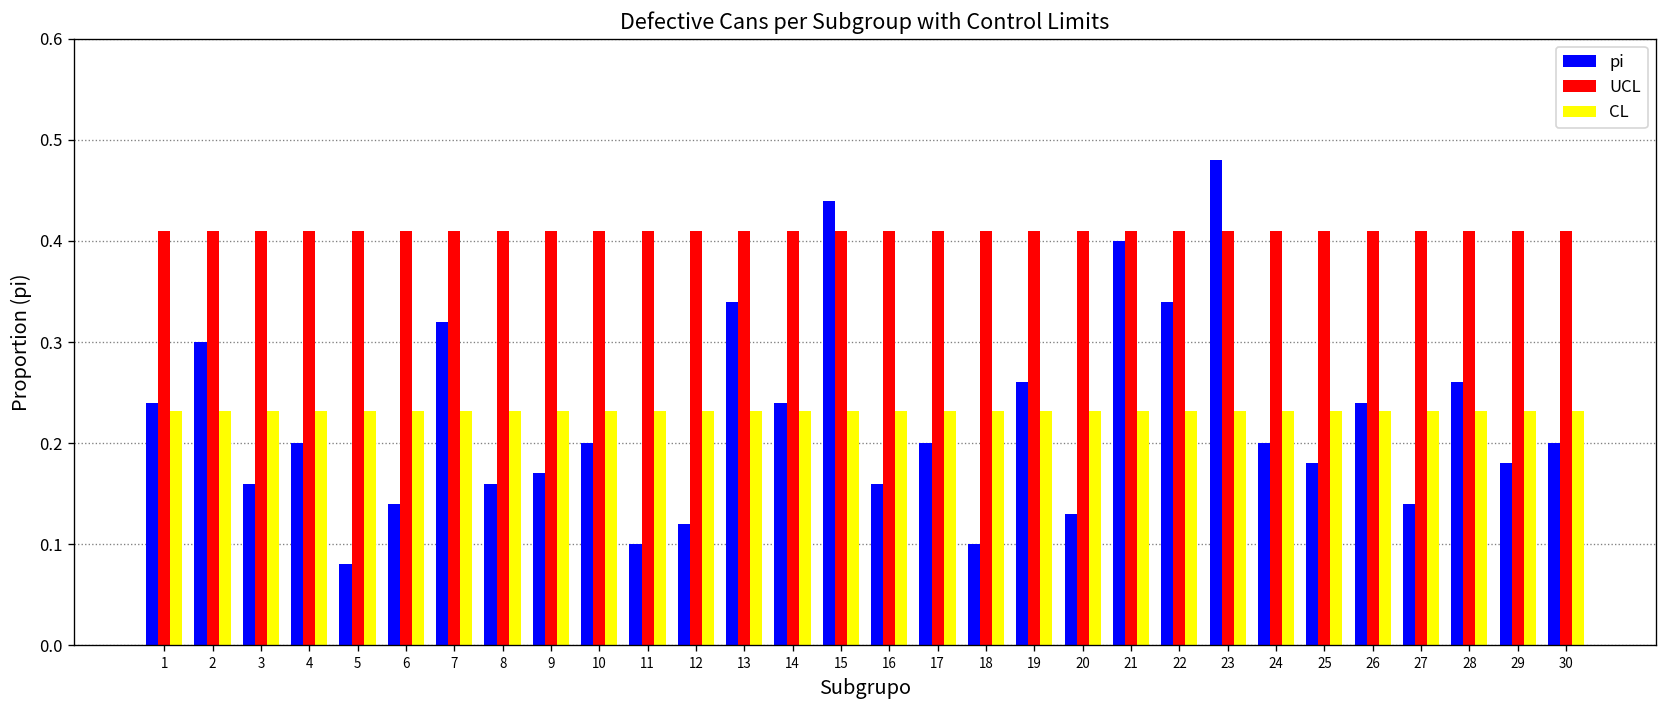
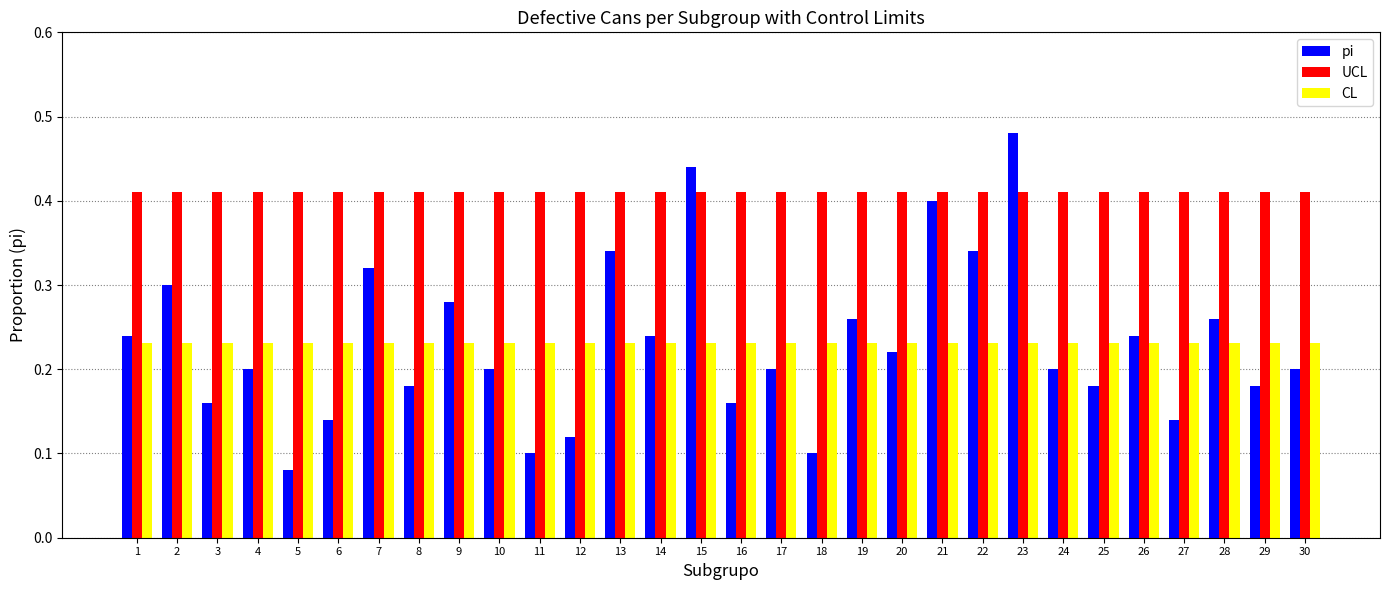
  {
    "pi": {
      "1": 0.24,
      "2": 0.30,
      "3": 0.16,
      "4": 0.20,
      "5": 0.08,
      "6": 0.14,
      "7": 0.32,
-     "8": 0.16,
-     "9": 0.17,
+     "8": 0.18,
+     "9": 0.28,
      "10": 0.20,
      "11": 0.10,
      "12": 0.12,
      "13": 0.34,
      "14": 0.24,
      "15": 0.44,
      "16": 0.16,
      "17": 0.20,
      "18": 0.10,
      "19": 0.26,
-     "20": 0.13,
+     "20": 0.22,
      "21": 0.40,
      "22": 0.34,
      "23": 0.48,
      "24": 0.20,
      "25": 0.18,
      "26": 0.24,
      "27": 0.14,
      "28": 0.26,
      "29": 0.18,
      "30": 0.20
    },
    "UCL": {
      "1": 0.41,
      "2": 0.41,
      "3": 0.41,
      "4": 0.41,
      "5": 0.41,
      "6": 0.41,
      "7": 0.41,
      "8": 0.41,
      "9": 0.41,
      "10": 0.41,
      "11": 0.41,
      "12": 0.41,
      "13": 0.41,
      "14": 0.41,
      "15": 0.41,
      "16": 0.41,
      "17": 0.41,
      "18": 0.41,
      "19": 0.41,
      "20": 0.41,
      "21": 0.41,
      "22": 0.41,
      "23": 0.41,
      "24": 0.41,
      "25": 0.41,
      "26": 0.41,
      "27": 0.41,
      "28": 0.41,
      "29": 0.41,
      "30": 0.41
    },
    "CL": {
      "1": 0.23,
      "2": 0.23,
      "3": 0.23,
      "4": 0.23,
      "5": 0.23,
      "6": 0.23,
      "7": 0.23,
      "8": 0.23,
      "9": 0.23,
      "10": 0.23,
      "11": 0.23,
      "12": 0.23,
      "13": 0.23,
      "14": 0.23,
      "15": 0.23,
      "16": 0.23,
      "17": 0.23,
      "18": 0.23,
      "19": 0.23,
      "20": 0.23,
      "21": 0.23,
      "22": 0.23,
      "23": 0.23,
      "24": 0.23,
      "25": 0.23,
      "26": 0.23,
      "27": 0.23,
      "28": 0.23,
      "29": 0.23,
      "30": 0.23
    }
  }
